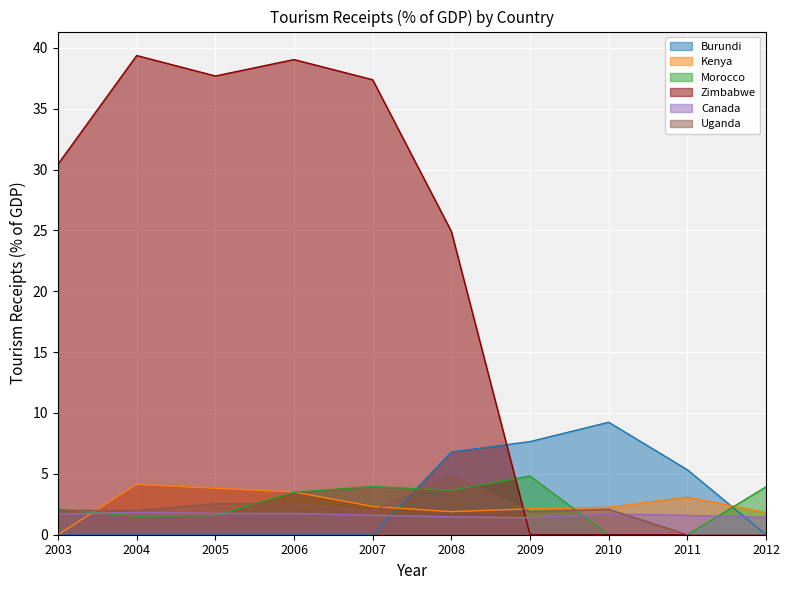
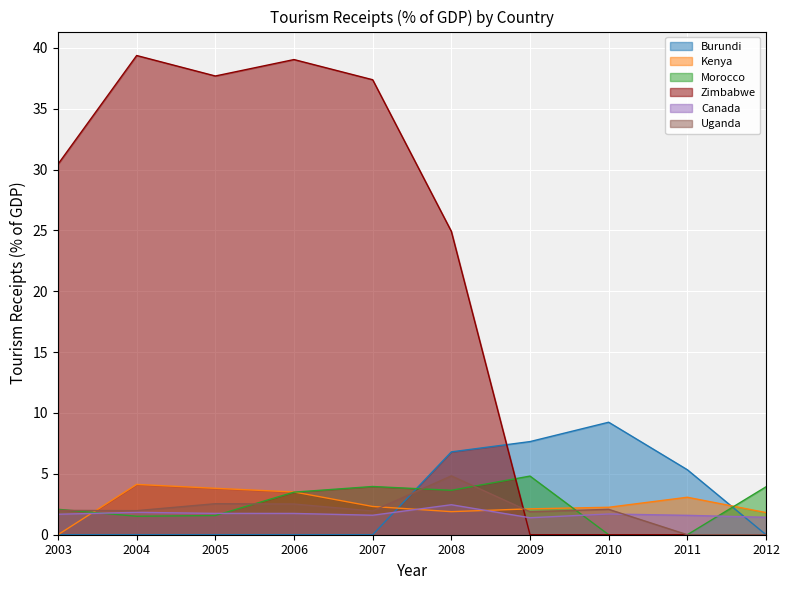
  {
    "Burundi": {
      "2004": 0.0,
      "2005": 0.0,
      "2006": 0.0,
      "2007": 0.0,
      "2008": 6.8,
      "2009": 7.7,
      "2010": 9.2,
      "2011": 5.3
    },
    "Kenya": {
      "2004": 4.1,
      "2005": 3.8,
      "2007": 2.3,
      "2008": 1.9,
      "2009": 2.1,
      "2011": 3.1,
      "2012": 1.8
    },
    "Morocco": {
      "2004": 1.5,
      "2007": 4.0,
      "2008": 3.7,
      "2009": 4.8,
      "2012": 3.9
    },
    "Zimbabwe": {
      "2003": 30.4,
      "2004": 39.4,
      "2005": 37.7,
      "2006": 39.0,
      "2007": 37.4,
      "2008": 24.9,
      "2009": 0.0
    },
    "Canada": {
      "2003": 1.7,
      "2006": 1.7,
      "2007": 1.6,
-     "2008": 1.5,
+     "2008": 2.5,
      "2009": 1.4,
      "2010": 1.7,
      "2011": 1.6,
      "2012": 1.4
    },
    "Uganda": {
      "2005": 2.5,
      "2006": 2.5,
      "2007": 1.9,
      "2008": 4.8,
      "2009": 1.9
    }
  }
